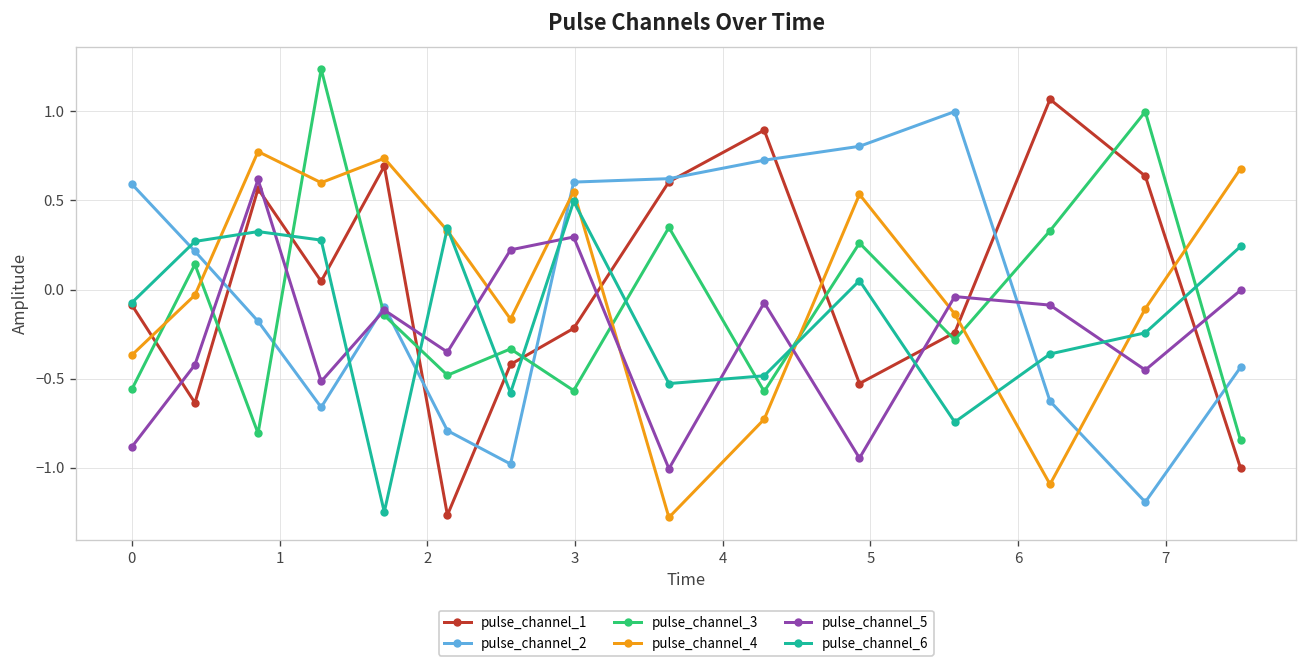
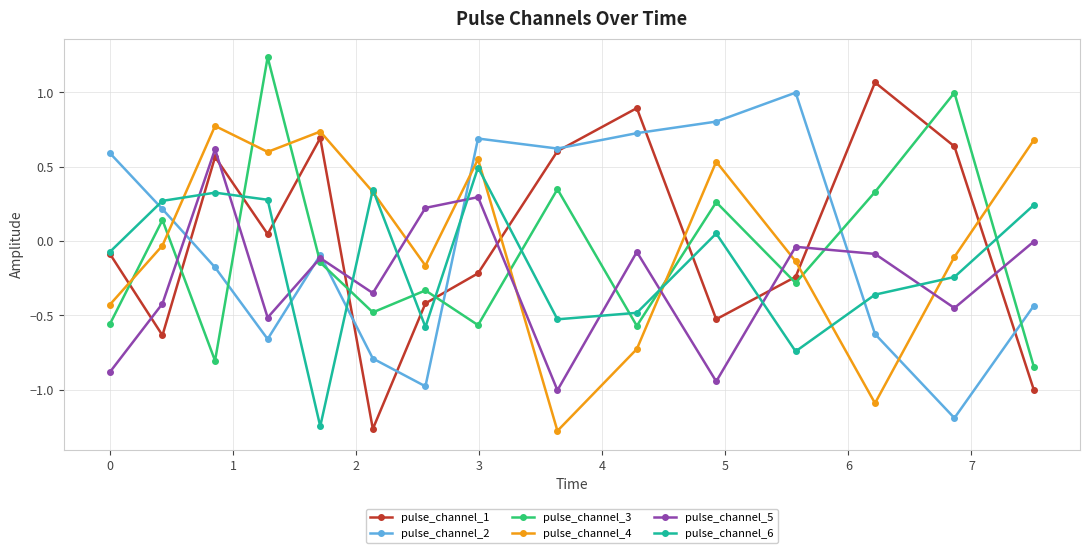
  {
    "pulse_channel_1": {
      "3": -0.22
    },
    "pulse_channel_2": {
      "0": 0.59,
-     "3": 0.60
+     "3": 0.69
    },
    "pulse_channel_4": {
-     "0": -0.37,
+     "0": -0.43,
      "3": 0.55
    },
    "pulse_channel_5": {
      "0": -0.88,
      "3": 0.29
    }
  }
